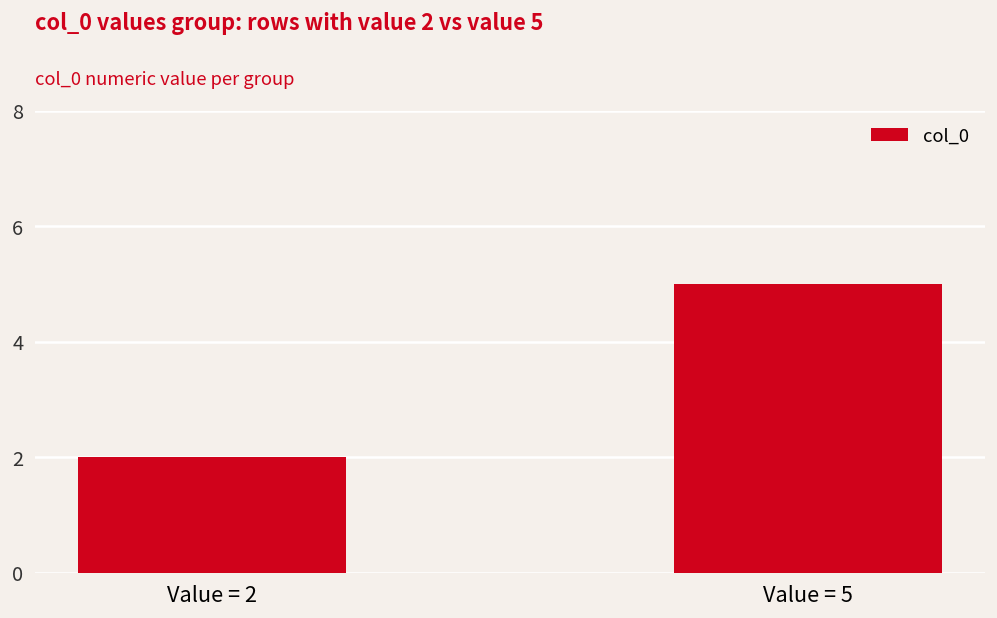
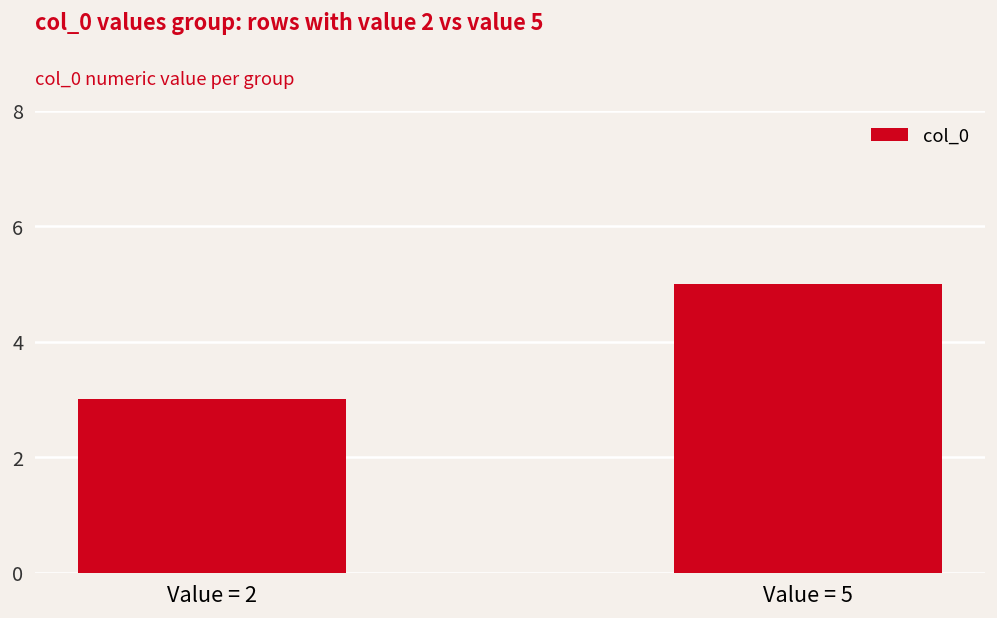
  {
-   "Value = 2": 2,
+   "Value = 2": 3,
    "Value = 5": 5
  }
